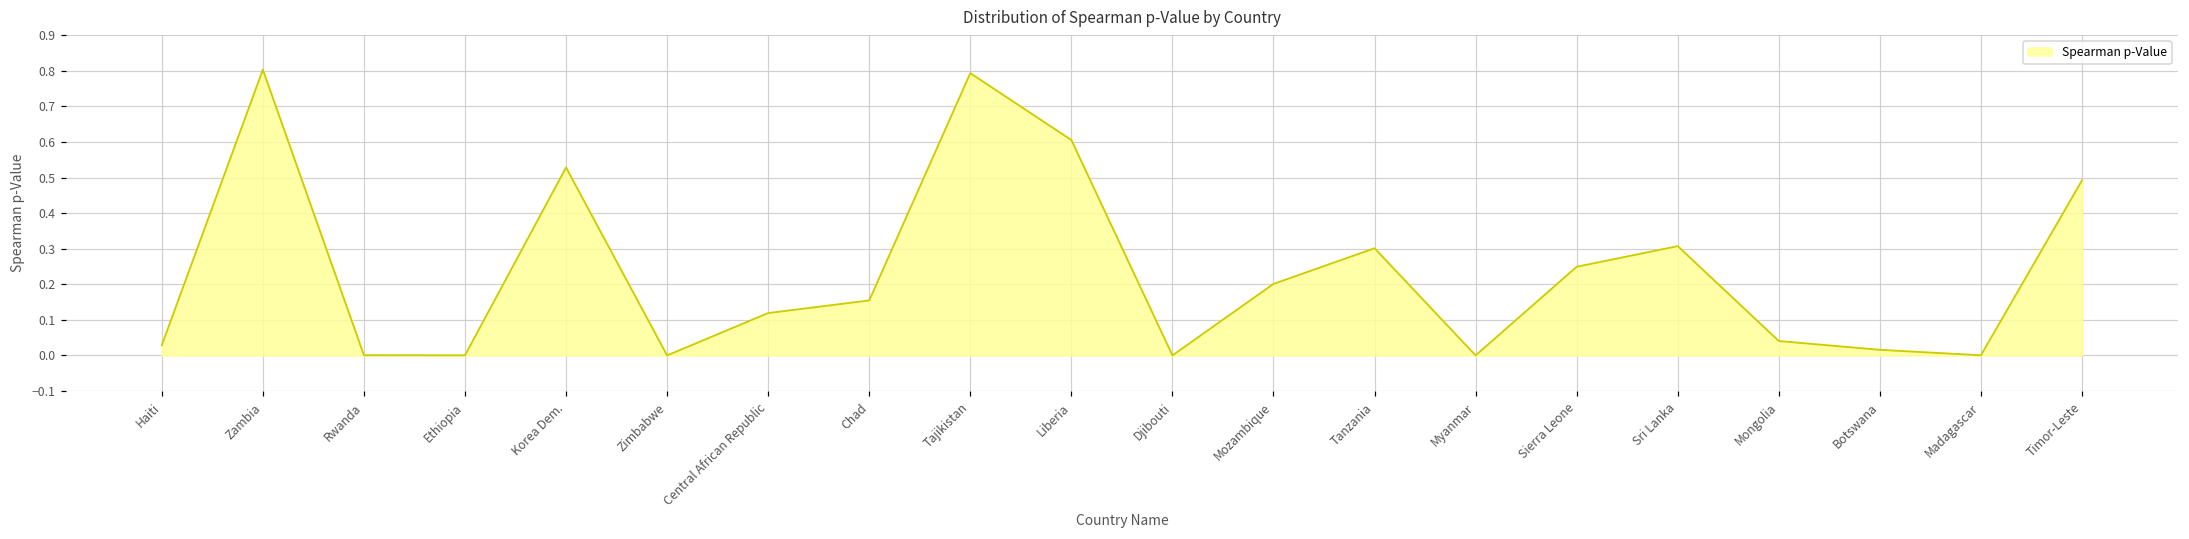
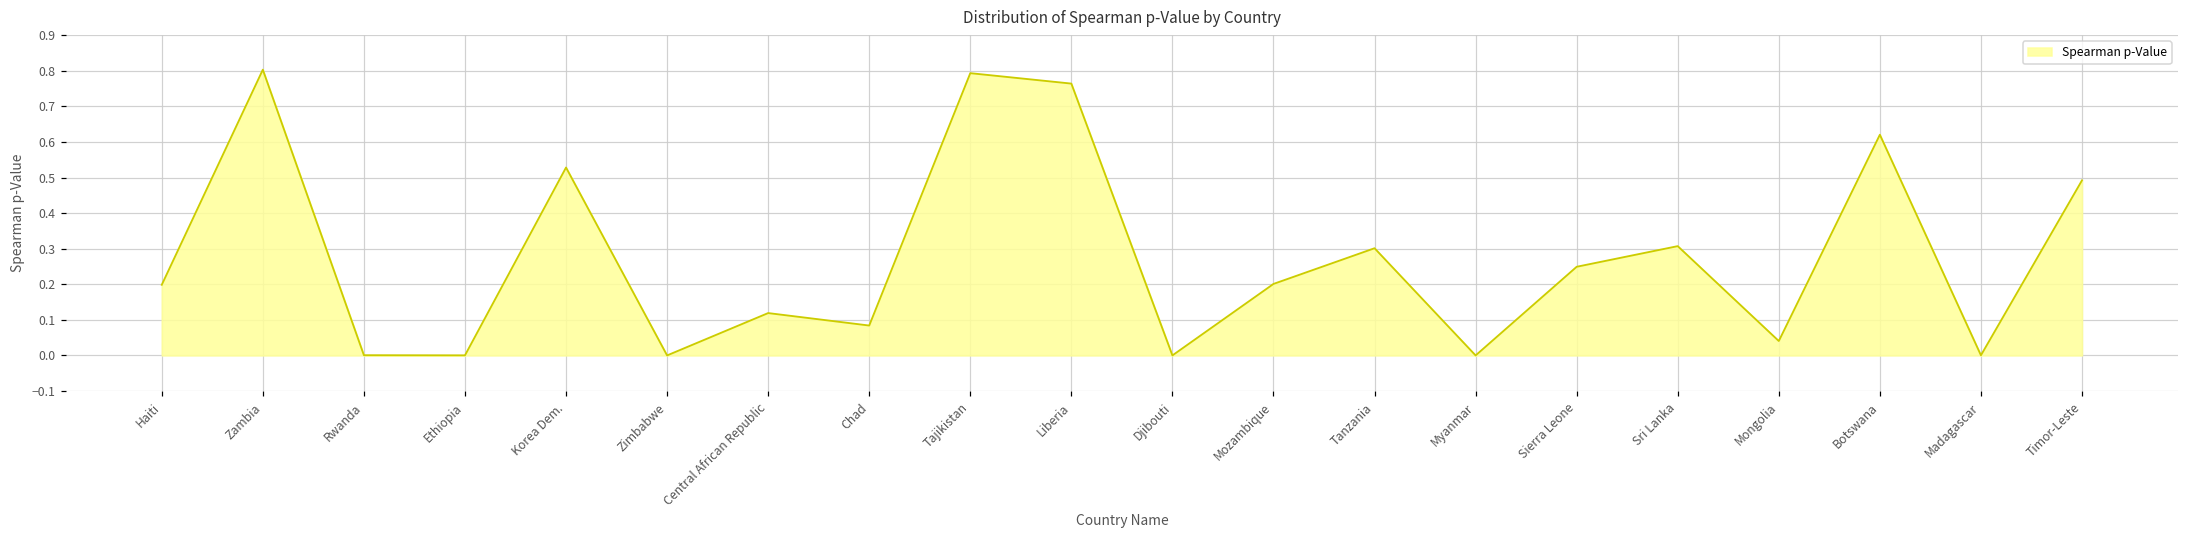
  {
-   "Haiti": 0.03,
+   "Haiti": 0.20,
    "Zambia": 0.80,
    "Rwanda": 0.00,
    "Ethiopia": 0.00,
    "Korea Dem.": 0.53,
    "Zimbabwe": 0.00,
    "Central African Republic": 0.12,
-   "Chad": 0.15,
+   "Chad": 0.08,
    "Tajikistan": 0.79,
-   "Liberia": 0.61,
+   "Liberia": 0.76,
    "Djibouti": 0.00,
    "Mozambique": 0.20,
    "Tanzania": 0.30,
    "Myanmar": 0.00,
    "Sierra Leone": 0.25,
    "Sri Lanka": 0.31,
    "Mongolia": 0.04,
-   "Botswana": 0.02,
+   "Botswana": 0.62,
    "Madagascar": 0.00,
    "Timor-Leste": 0.49
  }
